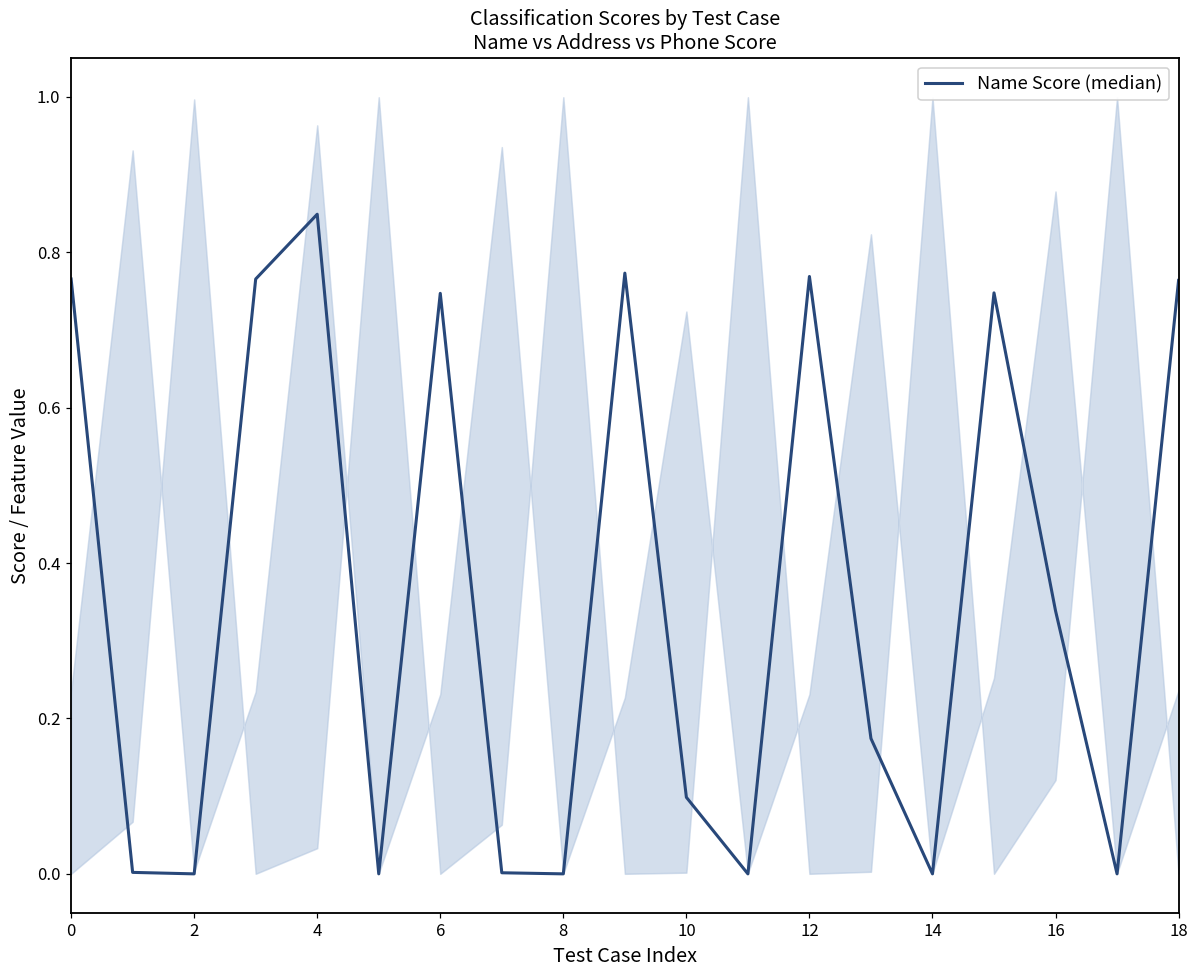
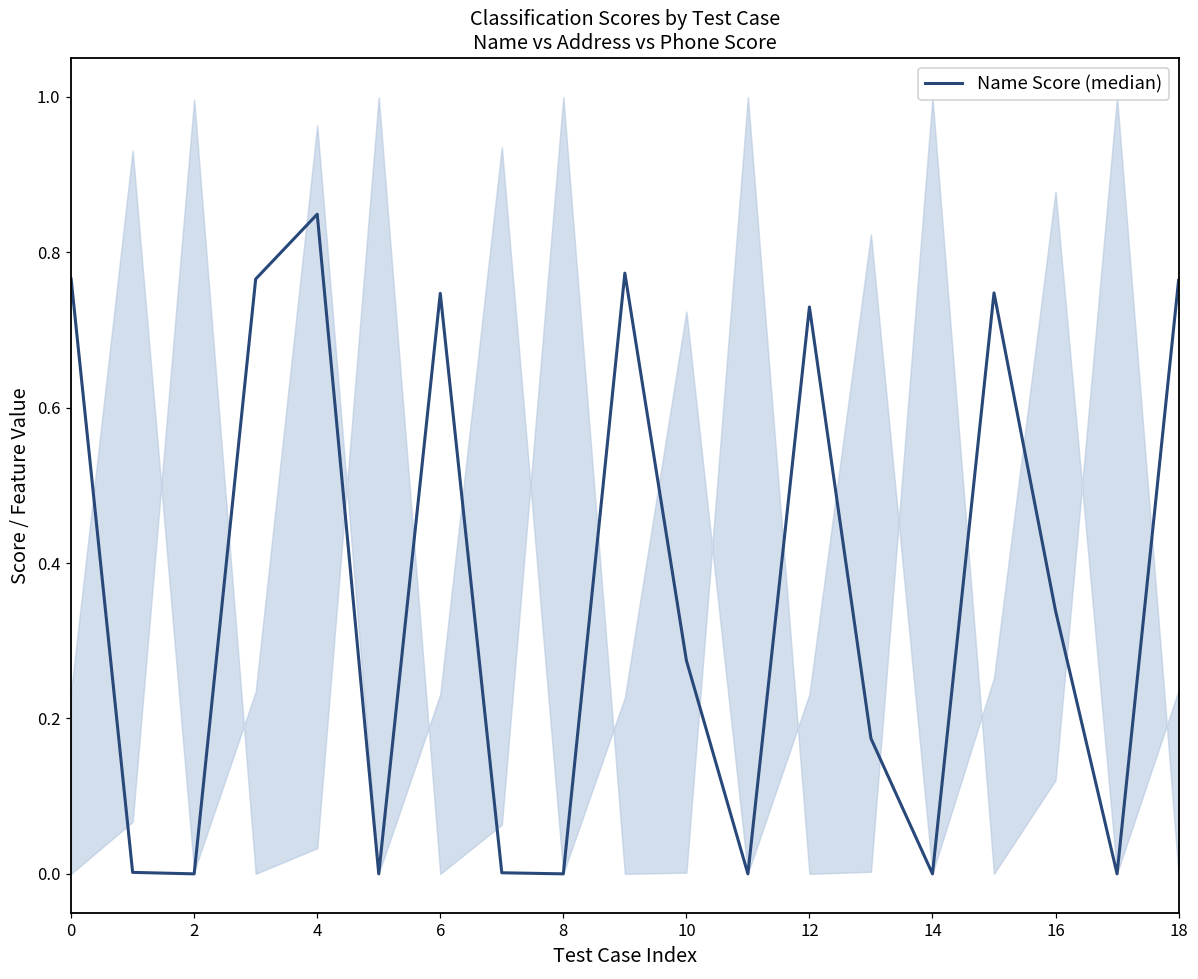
  {
    "Name Score (median)": {
      "0": 0.77,
      "2": 0.00,
      "4": 0.85,
      "6": 0.75,
      "8": 0.00,
-     "10": 0.10,
-     "12": 0.77,
+     "10": 0.27,
+     "12": 0.73,
      "14": 0.00,
      "16": 0.34,
      "18": 0.76
    }
  }
